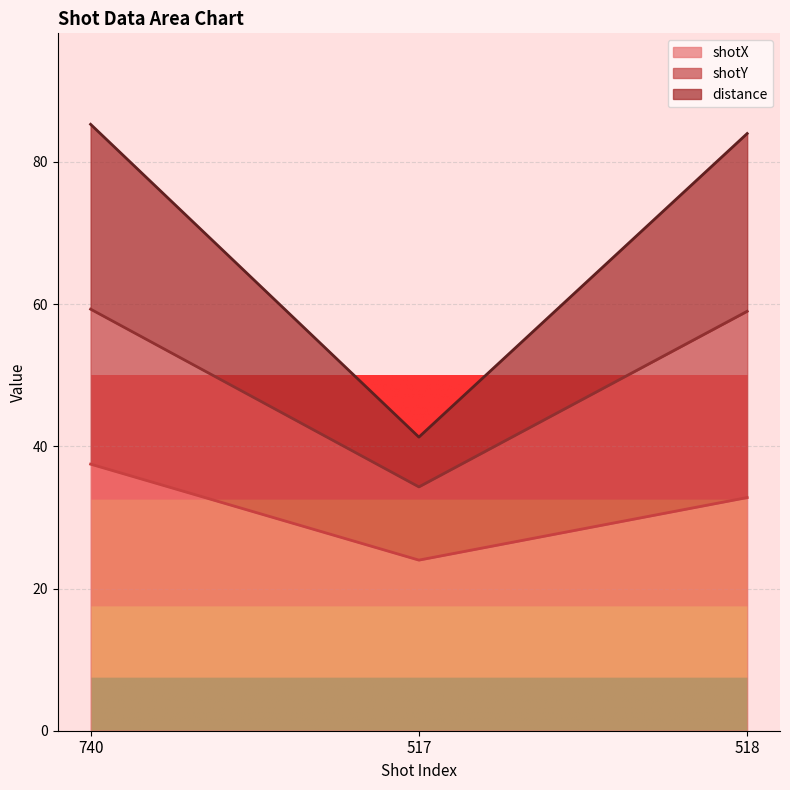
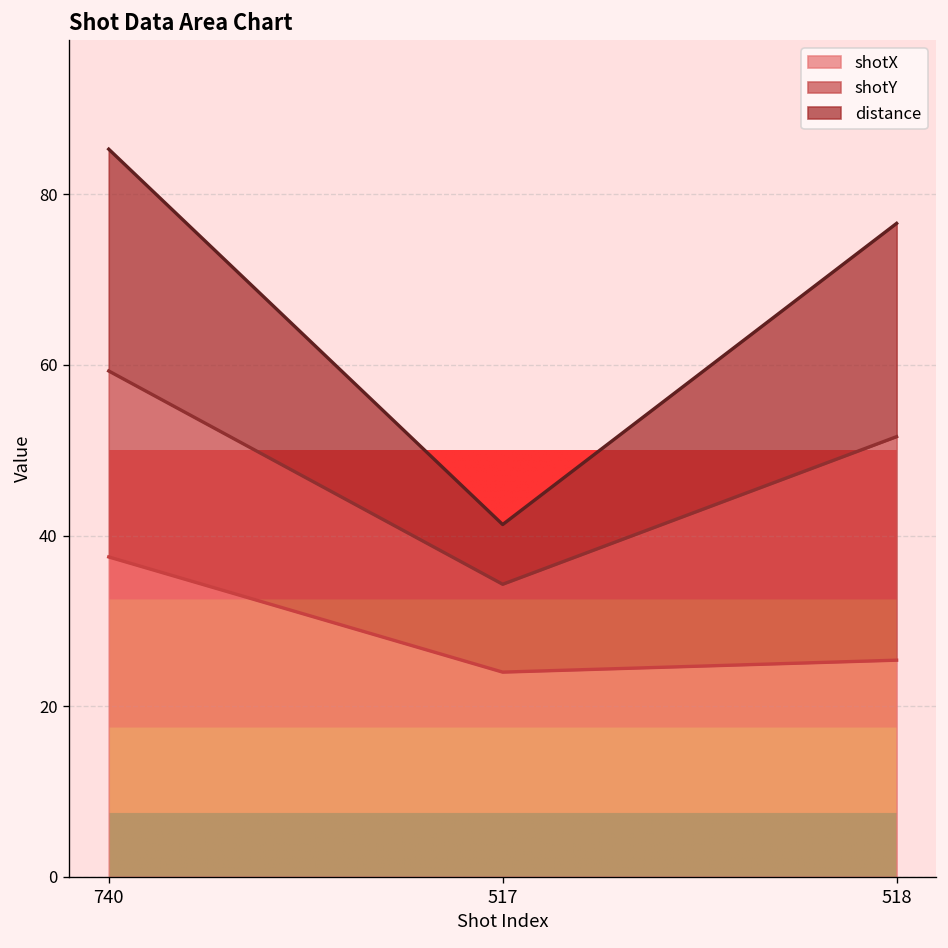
  {
    "shotX": {
      "740": 38,
      "517": 24,
-     "518": 33
+     "518": 25
    }
  }
